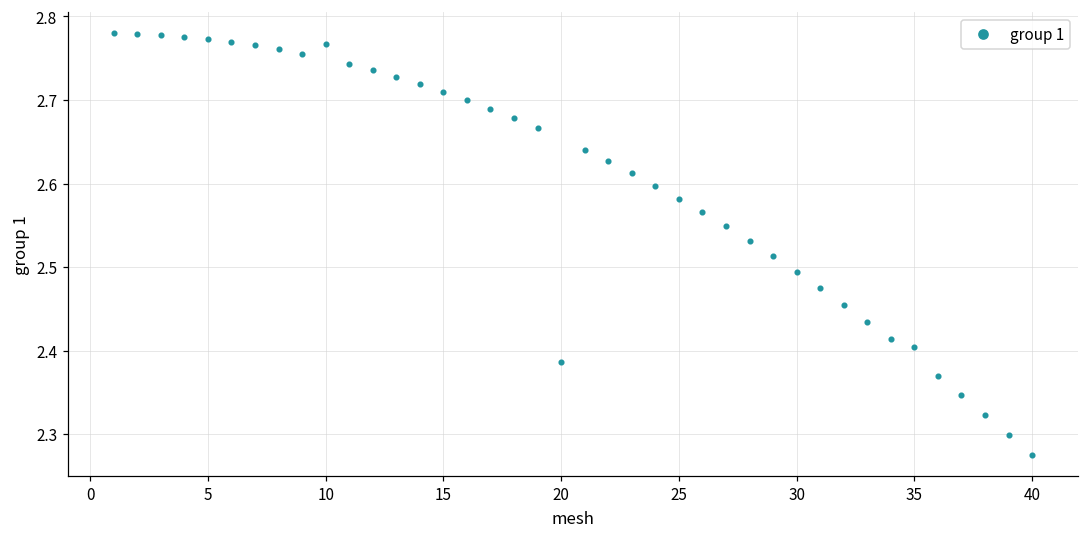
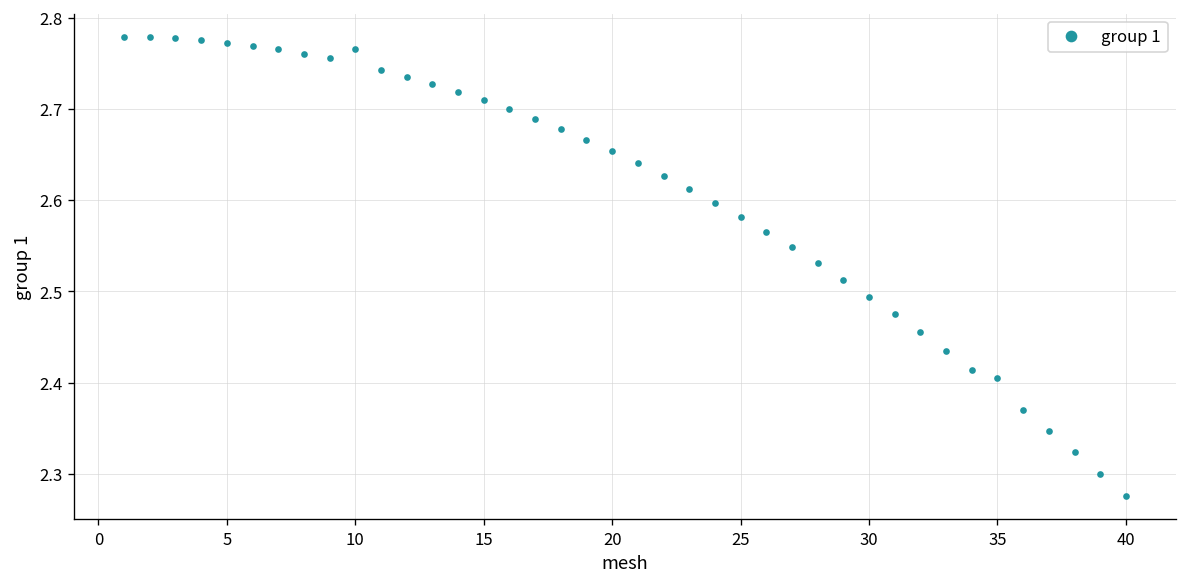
  {
    "5": 2.77,
    "10": 2.77,
    "15": 2.71,
-   "20": 2.39,
+   "20": 2.65,
    "25": 2.58,
    "30": 2.49,
    "35": 2.40,
    "40": 2.28
  }
